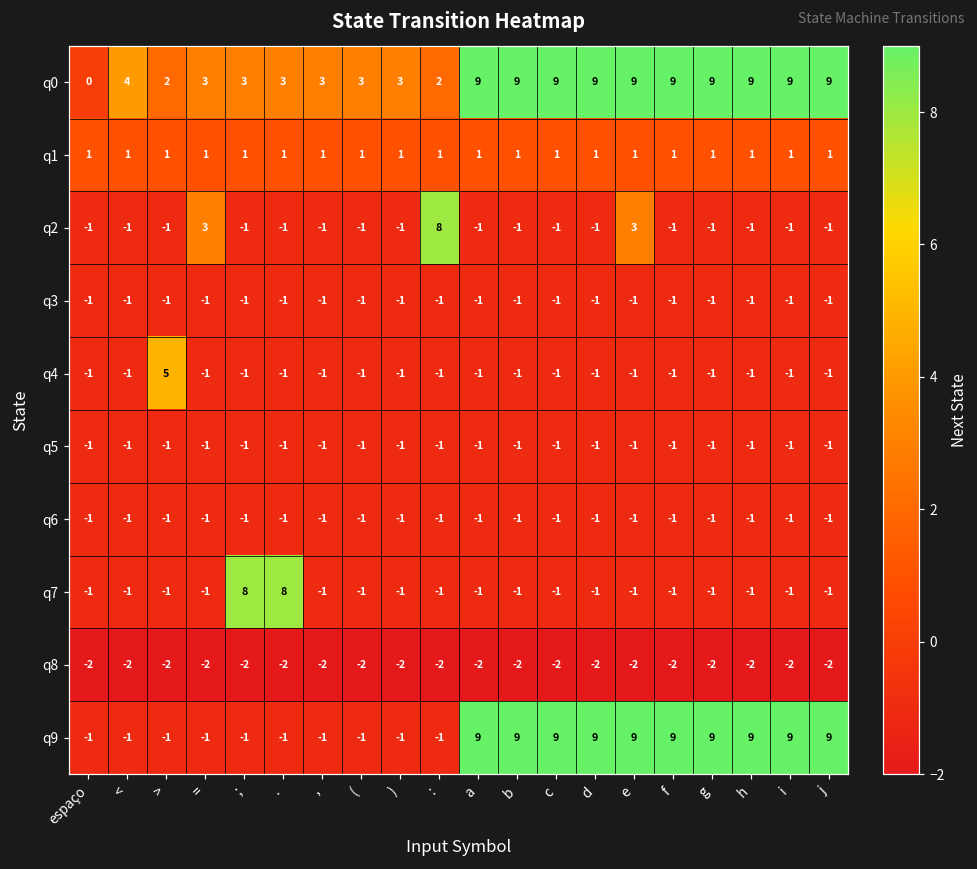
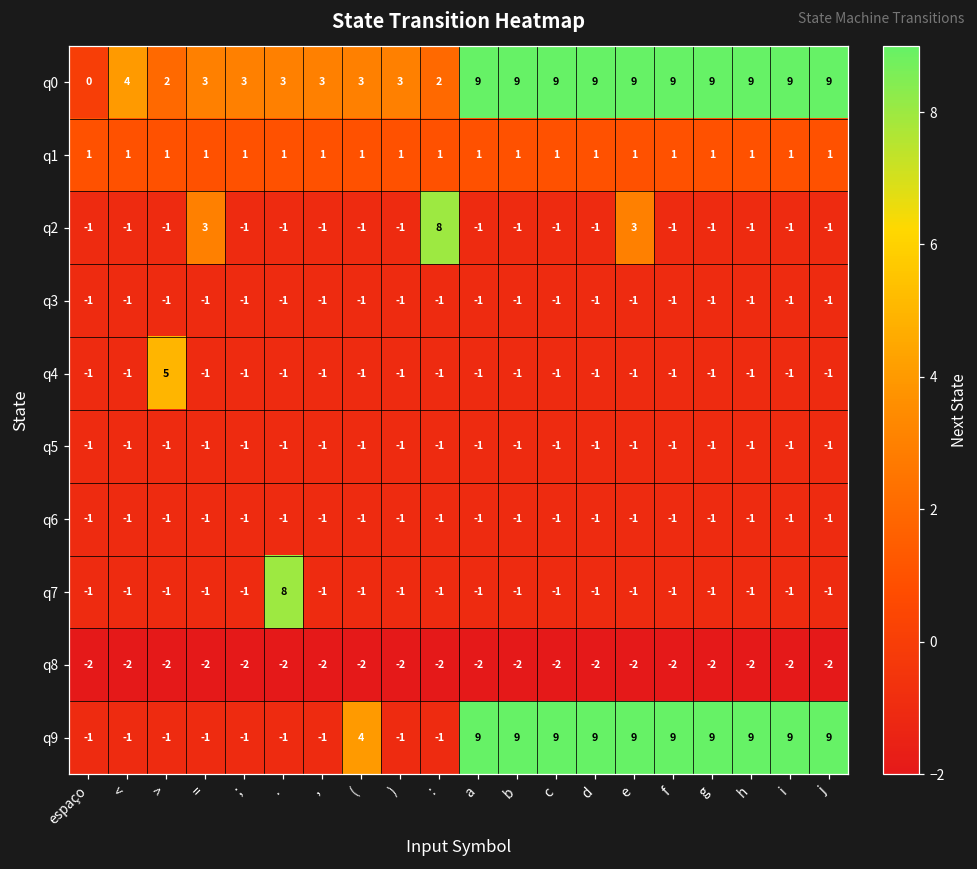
  {
    "q0": {
      "espaço": 0,
      "<": 4,
      ">": 2,
      "=": 3,
      ";": 3,
      ".": 3,
      ",": 3,
      "(": 3,
      ")": 3,
      ":": 2,
      "a": 9,
      "b": 9,
      "c": 9,
      "d": 9,
      "e": 9,
      "f": 9,
      "g": 9,
      "h": 9,
      "i": 9,
      "j": 9
    },
    "q1": {
      "espaço": 1,
      "<": 1,
      ">": 1,
      "=": 1,
      ";": 1,
      ".": 1,
      ",": 1,
      "(": 1,
      ")": 1,
      ":": 1,
      "a": 1,
      "b": 1,
      "c": 1,
      "d": 1,
      "e": 1,
      "f": 1,
      "g": 1,
      "h": 1,
      "i": 1,
      "j": 1
    },
    "q2": {
      "espaço": -1,
      "<": -1,
      ">": -1,
      "=": 3,
      ";": -1,
      ".": -1,
      ",": -1,
      "(": -1,
      ")": -1,
      ":": 8,
      "a": -1,
      "b": -1,
      "c": -1,
      "d": -1,
      "e": 3,
      "f": -1,
      "g": -1,
      "h": -1,
      "i": -1,
      "j": -1
    },
    "q3": {
      "espaço": -1,
      "<": -1,
      ">": -1,
      "=": -1,
      ";": -1,
      ".": -1,
      ",": -1,
      "(": -1,
      ")": -1,
      ":": -1,
      "a": -1,
      "b": -1,
      "c": -1,
      "d": -1,
      "e": -1,
      "f": -1,
      "g": -1,
      "h": -1,
      "i": -1,
      "j": -1
    },
    "q4": {
      "espaço": -1,
      "<": -1,
      ">": 5,
      "=": -1,
      ";": -1,
      ".": -1,
      ",": -1,
      "(": -1,
      ")": -1,
      ":": -1,
      "a": -1,
      "b": -1,
      "c": -1,
      "d": -1,
      "e": -1,
      "f": -1,
      "g": -1,
      "h": -1,
      "i": -1,
      "j": -1
    },
    "q5": {
      "espaço": -1,
      "<": -1,
      ">": -1,
      "=": -1,
      ";": -1,
      ".": -1,
      ",": -1,
      "(": -1,
      ")": -1,
      ":": -1,
      "a": -1,
      "b": -1,
      "c": -1,
      "d": -1,
      "e": -1,
      "f": -1,
      "g": -1,
      "h": -1,
      "i": -1,
      "j": -1
    },
    "q6": {
      "espaço": -1,
      "<": -1,
      ">": -1,
      "=": -1,
      ";": -1,
      ".": -1,
      ",": -1,
      "(": -1,
      ")": -1,
      ":": -1,
      "a": -1,
      "b": -1,
      "c": -1,
      "d": -1,
      "e": -1,
      "f": -1,
      "g": -1,
      "h": -1,
      "i": -1,
      "j": -1
    },
    "q7": {
      "espaço": -1,
      "<": -1,
      ">": -1,
      "=": -1,
-     ";": 8,
+     ";": -1,
      ".": 8,
      ",": -1,
      "(": -1,
      ")": -1,
      ":": -1,
      "a": -1,
      "b": -1,
      "c": -1,
      "d": -1,
      "e": -1,
      "f": -1,
      "g": -1,
      "h": -1,
      "i": -1,
      "j": -1
    },
    "q8": {
      "espaço": -2,
      "<": -2,
      ">": -2,
      "=": -2,
      ";": -2,
      ".": -2,
      ",": -2,
      "(": -2,
      ")": -2,
      ":": -2,
      "a": -2,
      "b": -2,
      "c": -2,
      "d": -2,
      "e": -2,
      "f": -2,
      "g": -2,
      "h": -2,
      "i": -2,
      "j": -2
    },
    "q9": {
      "espaço": -1,
      "<": -1,
      ">": -1,
      "=": -1,
      ";": -1,
      ".": -1,
      ",": -1,
-     "(": -1,
+     "(": 4,
      ")": -1,
      ":": -1,
      "a": 9,
      "b": 9,
      "c": 9,
      "d": 9,
      "e": 9,
      "f": 9,
      "g": 9,
      "h": 9,
      "i": 9,
      "j": 9
    }
  }
